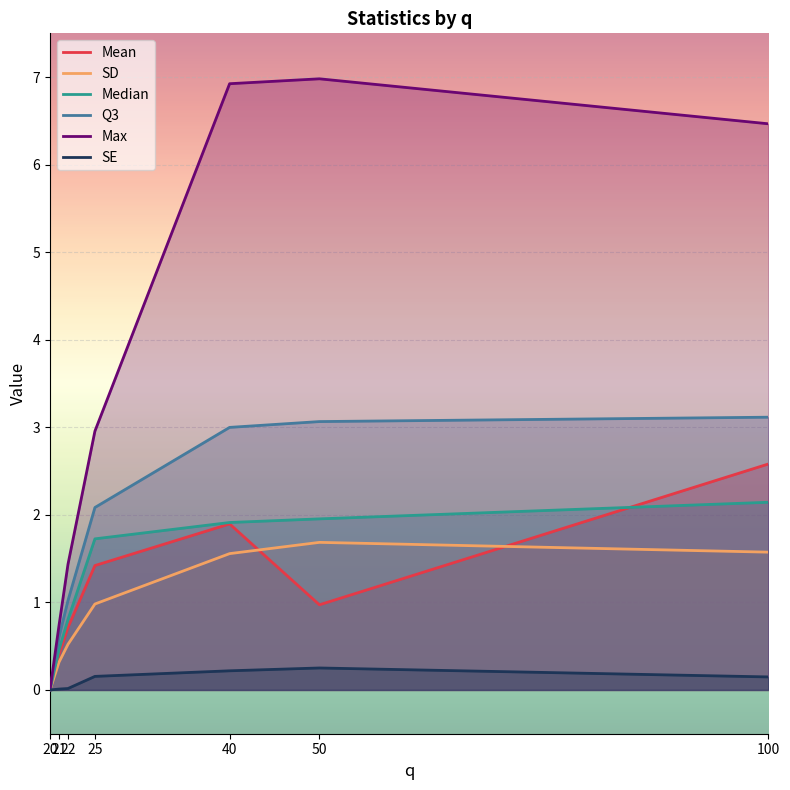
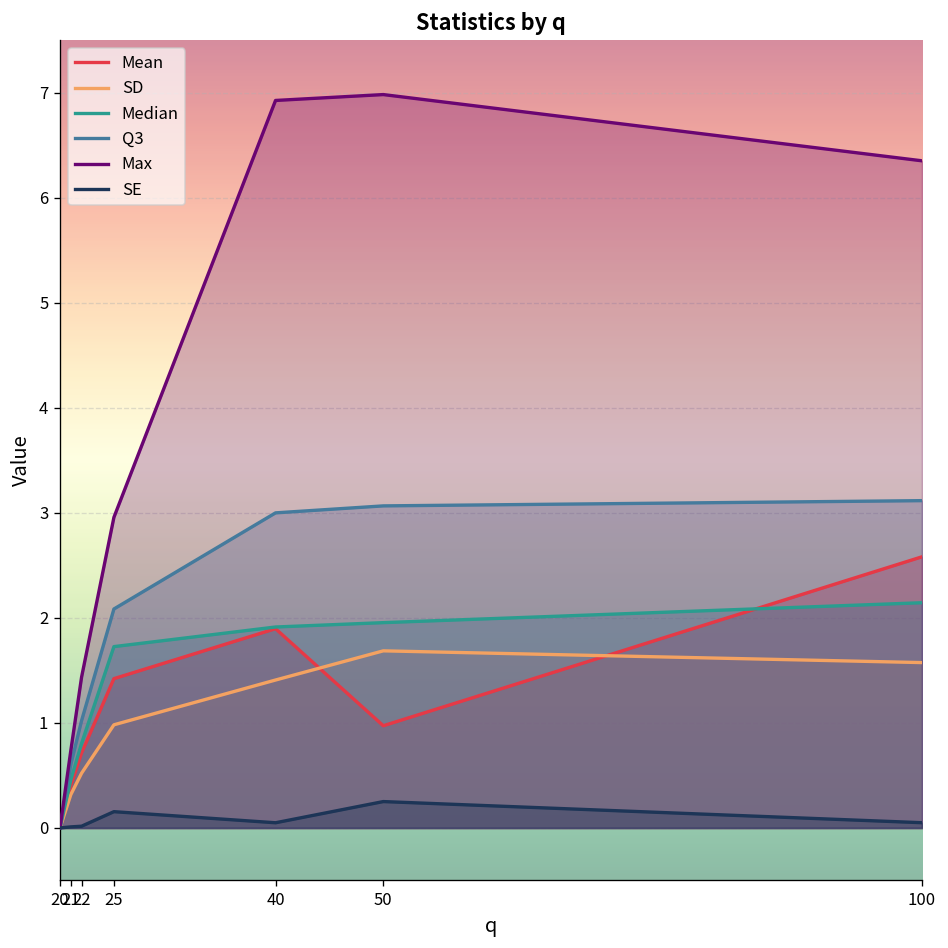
  {
    "Mean": {
      "25": 1.4,
      "50": 1.0,
      "100": 2.6
    },
    "SD": {
      "25": 1.0,
-     "40": 1.6,
+     "40": 1.4,
      "50": 1.7,
      "100": 1.6
    },
    "Max": {
      "25": 3.0,
      "40": 6.9,
      "50": 7.0,
-     "100": 6.5
+     "100": 6.4
    },
    "SE": {
      "25": 0.2,
-     "40": 0.2,
+     "40": 0.0,
      "50": 0.3,
-     "100": 0.1
+     "100": 0.0
    }
  }
